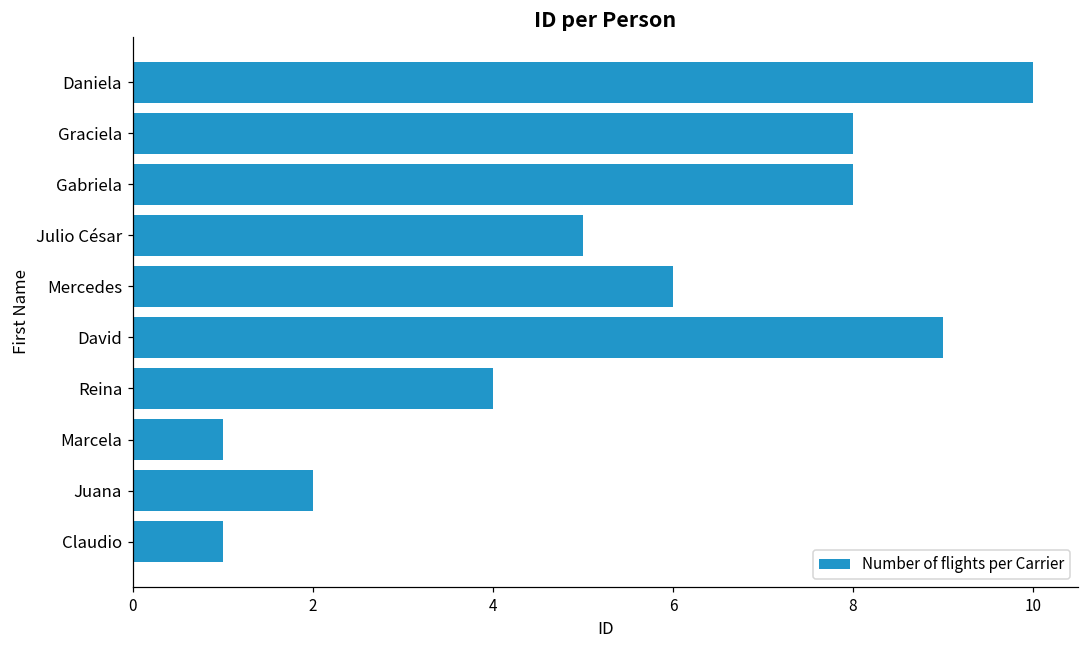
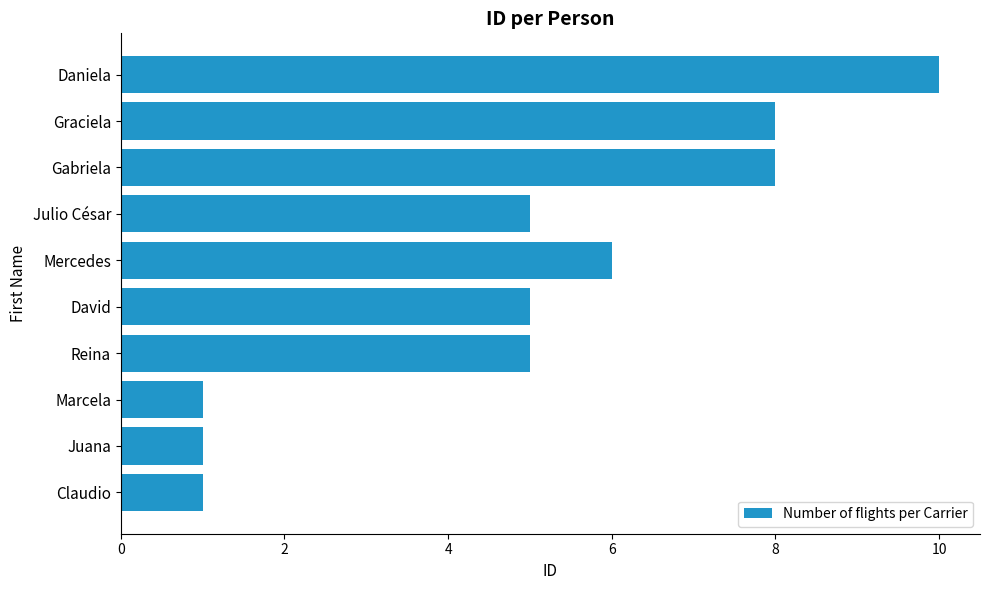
  {
    "Daniela": 10,
    "Graciela": 8,
    "Gabriela": 8,
    "Julio César": 5,
    "Mercedes": 6,
-   "David": 9,
-   "Reina": 4,
+   "David": 5,
+   "Reina": 5,
    "Marcela": 1,
-   "Juana": 2,
+   "Juana": 1,
    "Claudio": 1
  }
